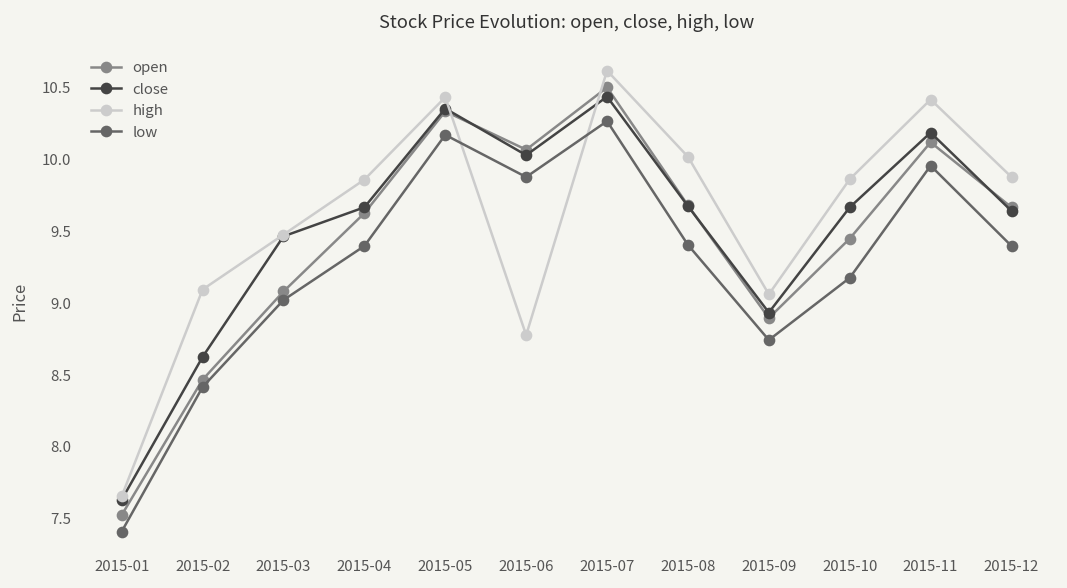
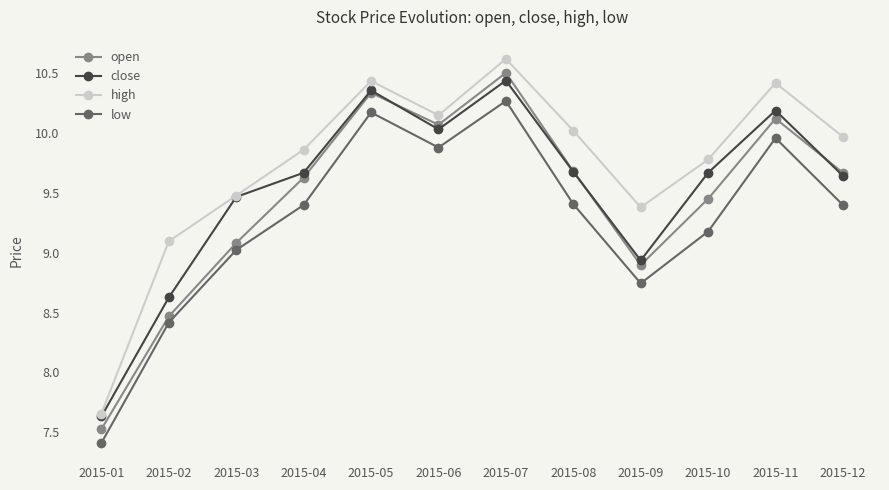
  {
    "high": {
      "2015-01": 7.66,
      "2015-02": 9.10,
      "2015-04": 9.86,
      "2015-05": 10.43,
-     "2015-06": 8.78,
+     "2015-06": 10.15,
      "2015-07": 10.62,
      "2015-08": 10.02,
-     "2015-09": 9.06,
-     "2015-10": 9.86,
+     "2015-09": 9.38,
+     "2015-10": 9.78,
      "2015-11": 10.42,
-     "2015-12": 9.88
+     "2015-12": 9.97
    }
  }
